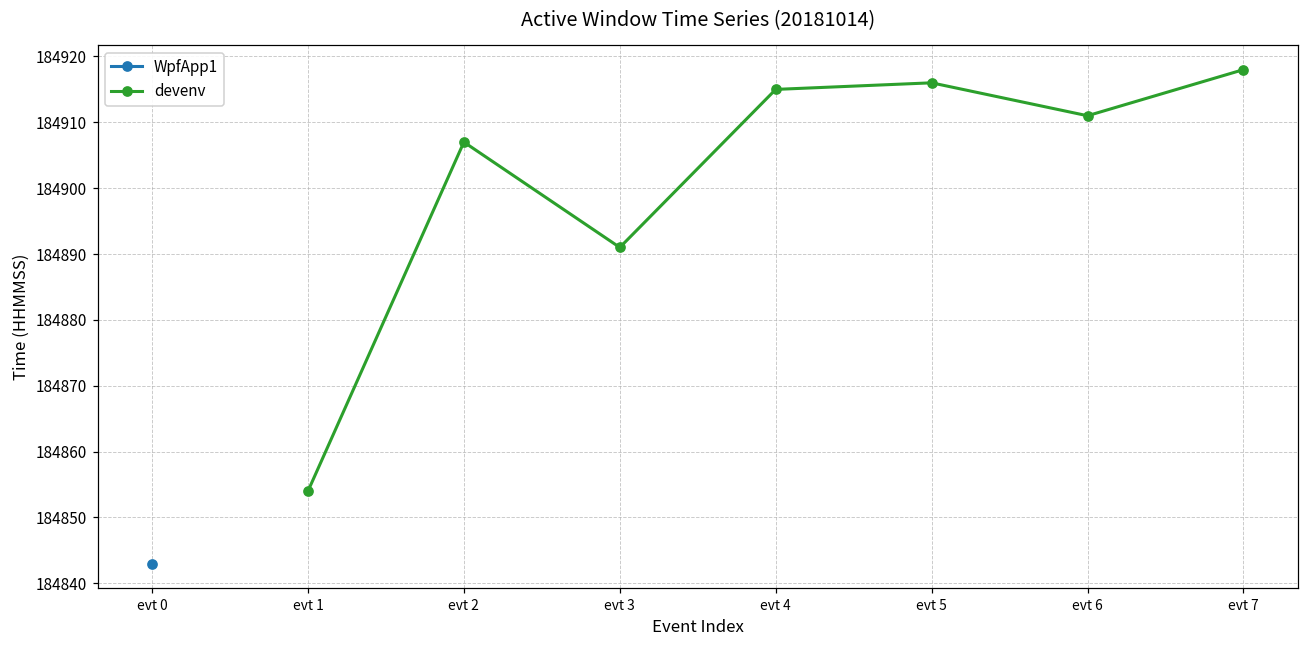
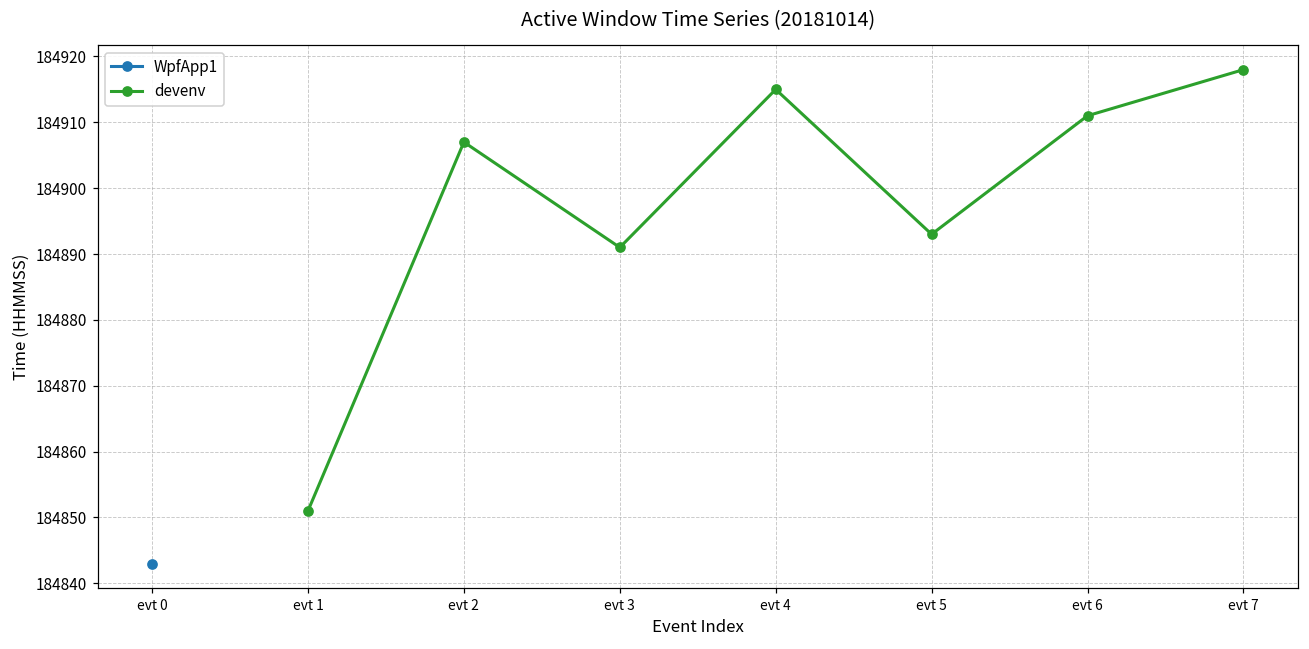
  {
    "WpfApp1": {
      "evt 0": 184843
    },
    "devenv": {
-     "evt 1": 184854,
+     "evt 1": 184851,
      "evt 2": 184907,
      "evt 3": 184891,
      "evt 4": 184915,
-     "evt 5": 184916,
+     "evt 5": 184893,
      "evt 6": 184911,
      "evt 7": 184918
    }
  }
